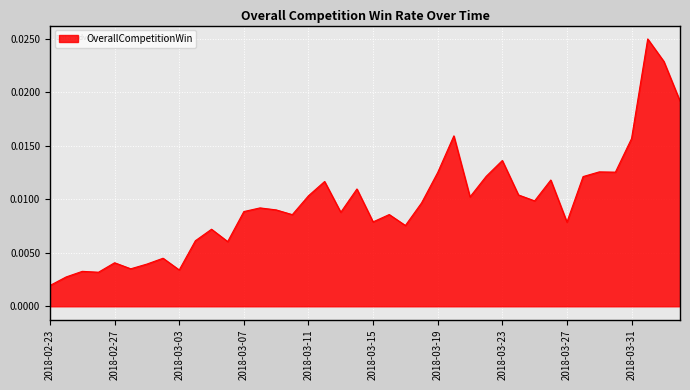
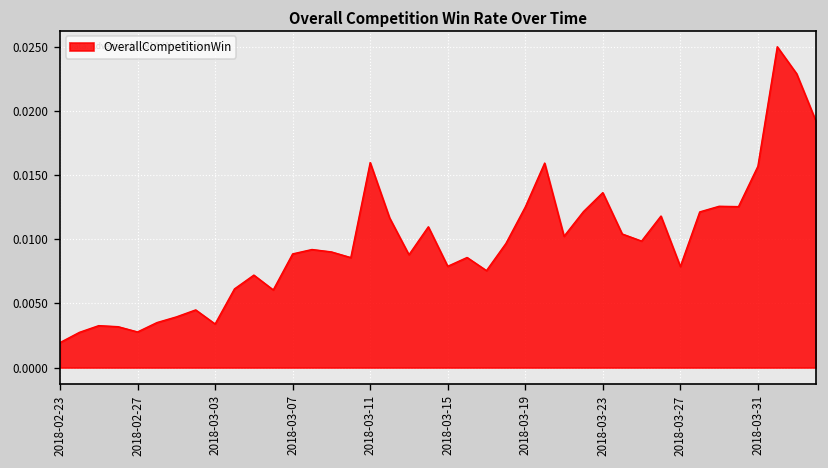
  {
    "2018-02-23": 0.0019,
-   "2018-02-27": 0.0041,
+   "2018-02-27": 0.0028,
    "2018-03-03": 0.0034,
    "2018-03-07": 0.0089,
-   "2018-03-11": 0.0103,
+   "2018-03-11": 0.0160,
    "2018-03-15": 0.0079,
    "2018-03-19": 0.0125,
    "2018-03-23": 0.0136,
    "2018-03-27": 0.0079,
    "2018-03-31": 0.0157
  }
